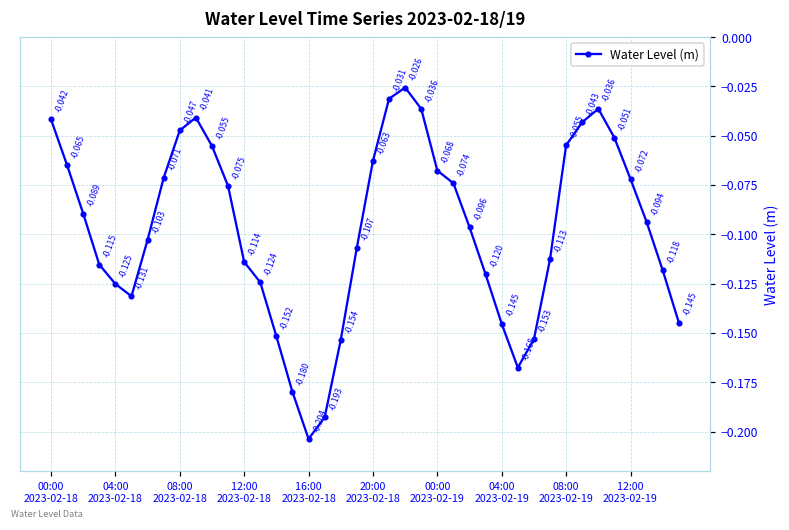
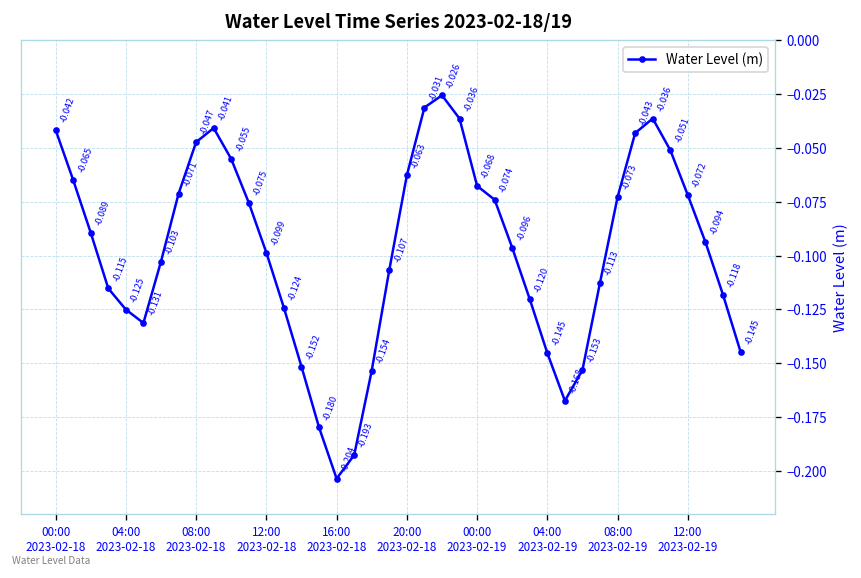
  {
    "00:00 2023-02-18": -0.042,
    "04:00 2023-02-18": -0.125,
-   "12:00 2023-02-18": -0.114,
+   "12:00 2023-02-18": -0.099,
    "20:00 2023-02-18": -0.063,
    "00:00 2023-02-19": -0.068,
    "04:00 2023-02-19": -0.145,
-   "08:00 2023-02-19": -0.055,
+   "08:00 2023-02-19": -0.073,
    "12:00 2023-02-19": -0.072
  }
